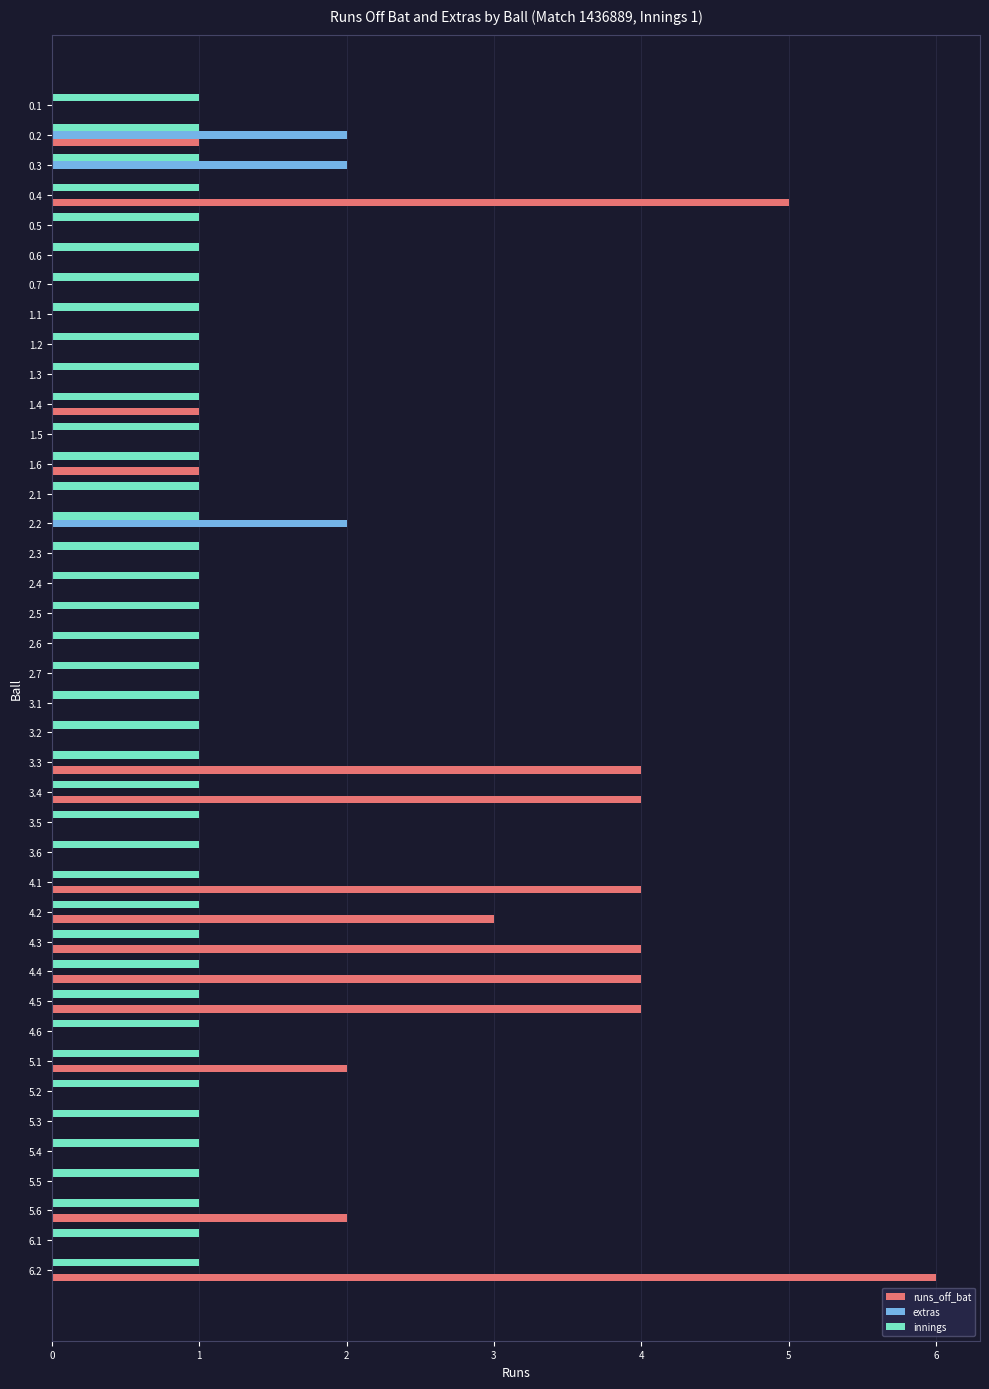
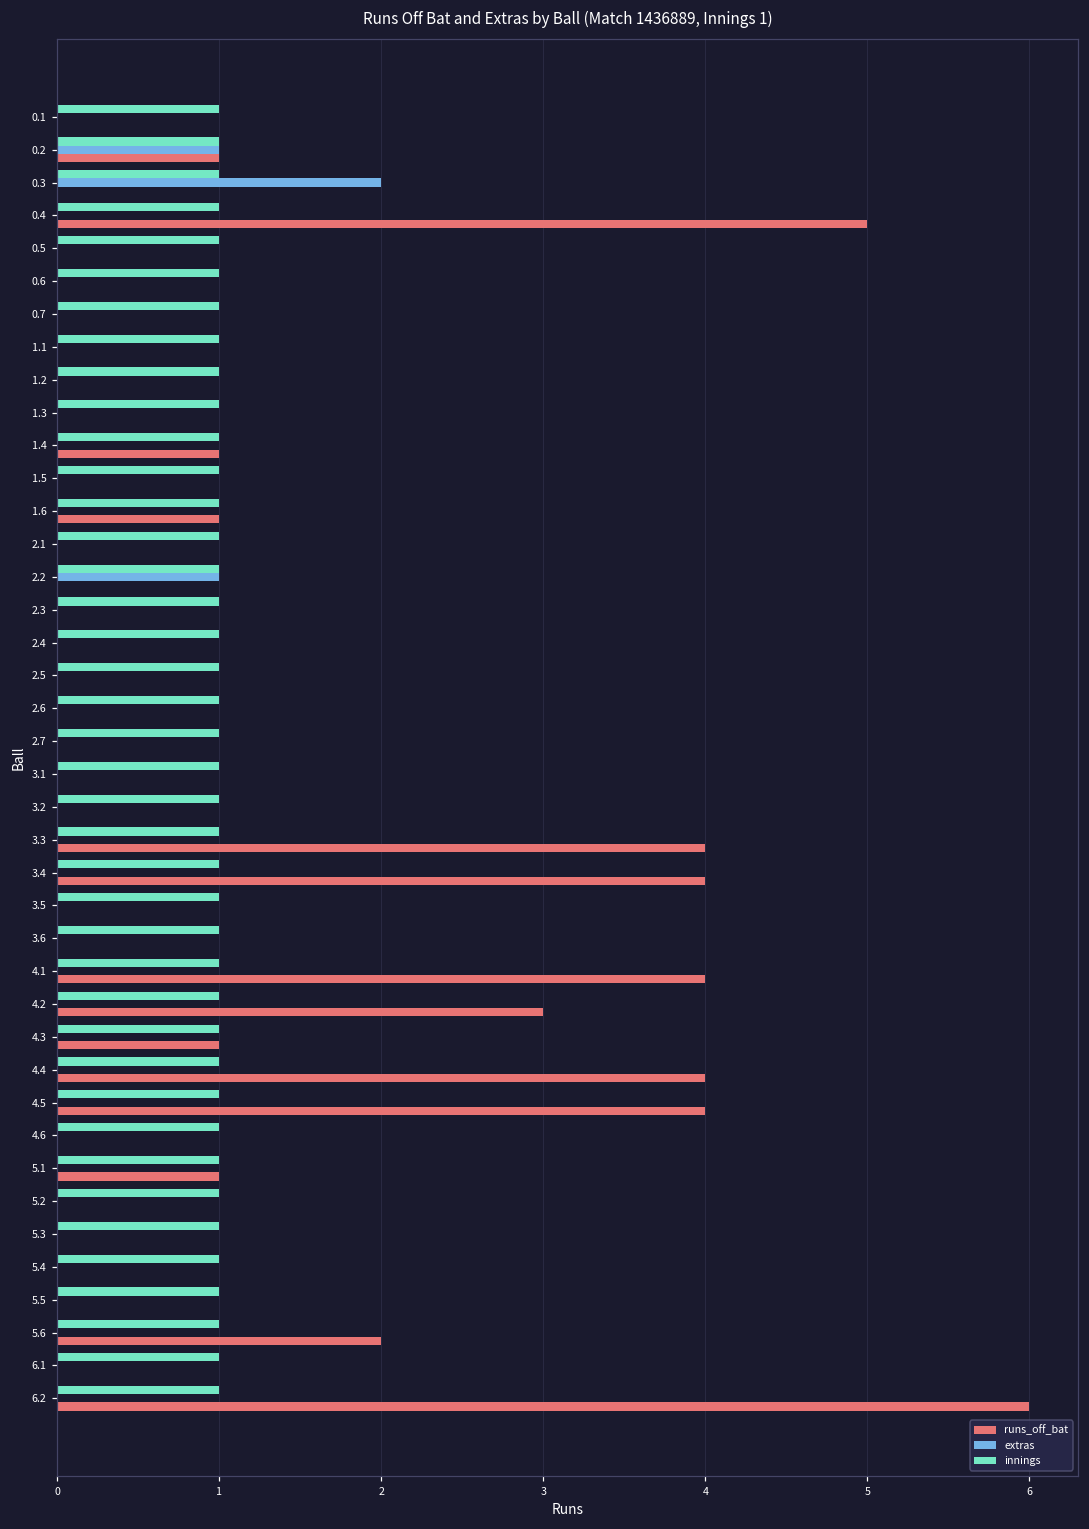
  {
    "runs_off_bat": {
      "0.1": 0,
      "0.2": 1,
      "0.3": 0,
      "0.4": 5,
      "0.5": 0,
      "0.6": 0,
      "0.7": 0,
      "1.1": 0,
      "1.2": 0,
      "1.3": 0,
      "1.4": 1,
      "1.5": 0,
      "1.6": 1,
      "2.1": 0,
      "2.2": 0,
      "2.3": 0,
      "2.4": 0,
      "2.5": 0,
      "2.6": 0,
      "2.7": 0,
      "3.1": 0,
      "3.2": 0,
      "3.3": 4,
      "3.4": 4,
      "3.5": 0,
      "3.6": 0,
      "4.1": 4,
      "4.2": 3,
-     "4.3": 4,
+     "4.3": 1,
      "4.4": 4,
      "4.5": 4,
      "4.6": 0,
-     "5.1": 2,
+     "5.1": 1,
      "5.2": 0,
      "5.3": 0,
      "5.4": 0,
      "5.5": 0,
      "5.6": 2,
      "6.1": 0,
      "6.2": 6
    },
    "extras": {
      "0.1": 0,
-     "0.2": 2,
+     "0.2": 1,
      "0.3": 2,
      "0.4": 0,
      "0.5": 0,
      "0.6": 0,
      "0.7": 0,
      "1.1": 0,
      "1.2": 0,
      "1.3": 0,
      "1.4": 0,
      "1.5": 0,
      "1.6": 0,
      "2.1": 0,
-     "2.2": 2,
+     "2.2": 1,
      "2.3": 0,
      "2.4": 0,
      "2.5": 0,
      "2.6": 0,
      "2.7": 0,
      "3.1": 0,
      "3.2": 0,
      "3.3": 0,
      "3.4": 0,
      "3.5": 0,
      "3.6": 0,
      "4.1": 0,
      "4.2": 0,
      "4.3": 0,
      "4.4": 0,
      "4.5": 0,
      "4.6": 0,
      "5.1": 0,
      "5.2": 0,
      "5.3": 0,
      "5.4": 0,
      "5.5": 0,
      "5.6": 0,
      "6.1": 0,
      "6.2": 0
    },
    "innings": {
      "0.1": 1,
      "0.2": 1,
      "0.3": 1,
      "0.4": 1,
      "0.5": 1,
      "0.6": 1,
      "0.7": 1,
      "1.1": 1,
      "1.2": 1,
      "1.3": 1,
      "1.4": 1,
      "1.5": 1,
      "1.6": 1,
      "2.1": 1,
      "2.2": 1,
      "2.3": 1,
      "2.4": 1,
      "2.5": 1,
      "2.6": 1,
      "2.7": 1,
      "3.1": 1,
      "3.2": 1,
      "3.3": 1,
      "3.4": 1,
      "3.5": 1,
      "3.6": 1,
      "4.1": 1,
      "4.2": 1,
      "4.3": 1,
      "4.4": 1,
      "4.5": 1,
      "4.6": 1,
      "5.1": 1,
      "5.2": 1,
      "5.3": 1,
      "5.4": 1,
      "5.5": 1,
      "5.6": 1,
      "6.1": 1,
      "6.2": 1
    }
  }
